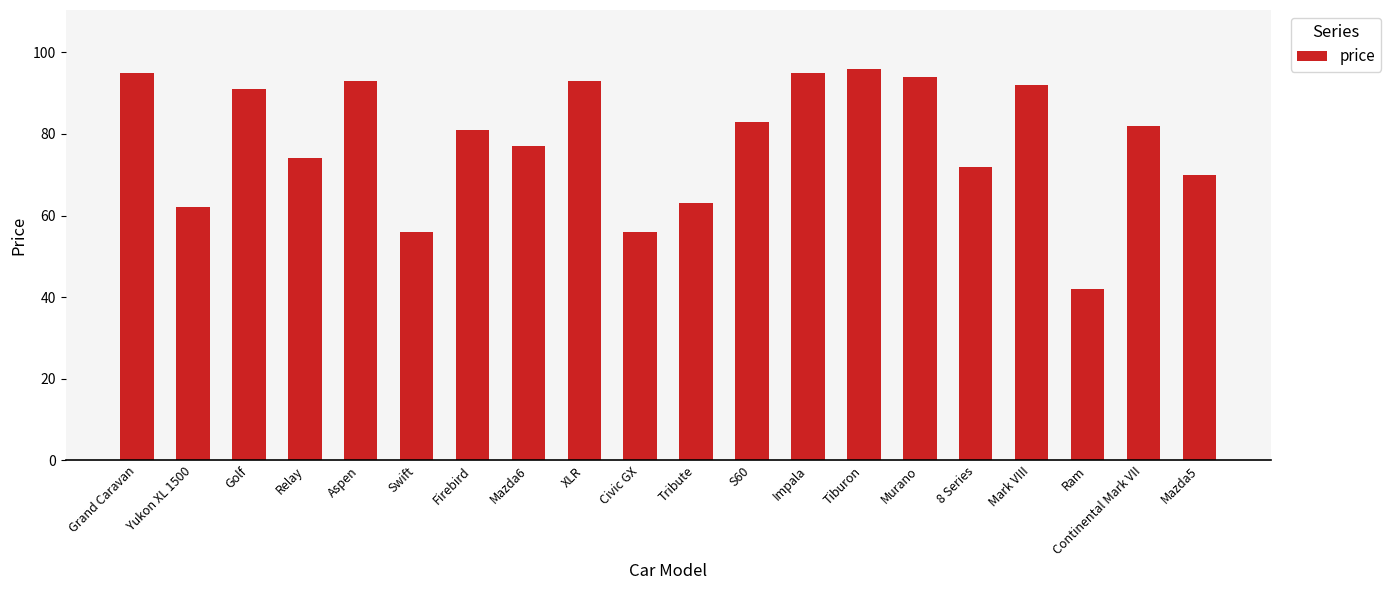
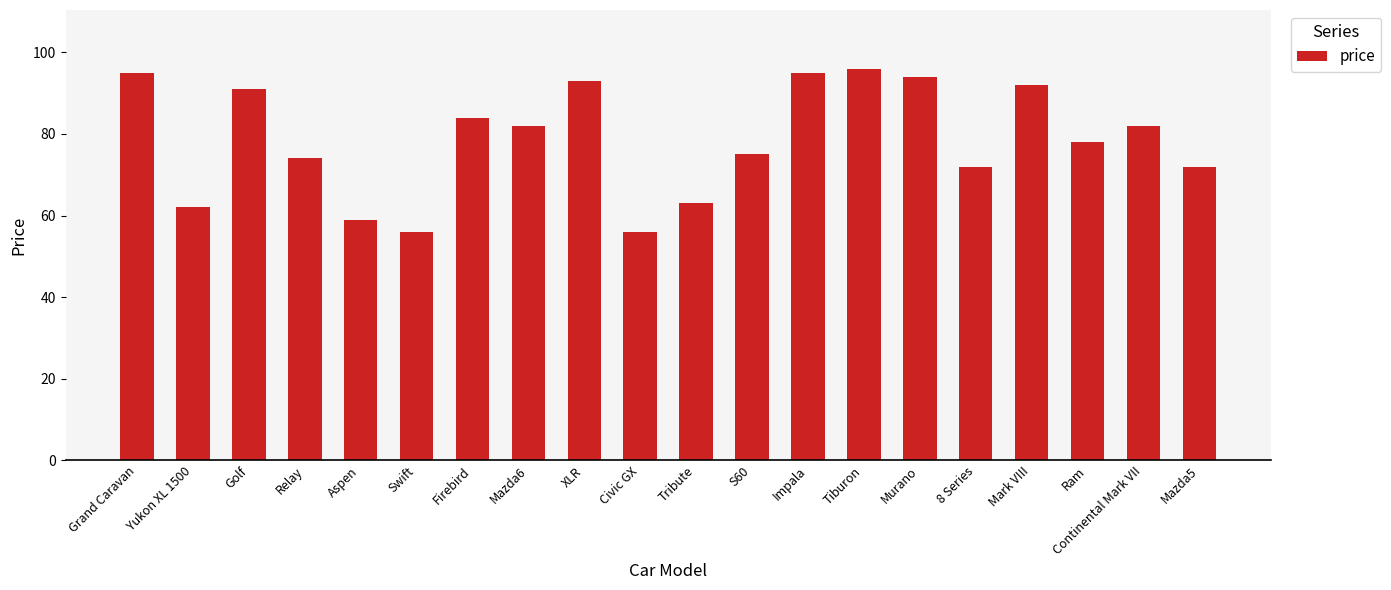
  {
    "Grand Caravan": 95,
    "Yukon XL 1500": 62,
    "Golf": 91,
    "Relay": 74,
-   "Aspen": 93,
+   "Aspen": 59,
    "Swift": 56,
-   "Firebird": 81,
-   "Mazda6": 77,
+   "Firebird": 84,
+   "Mazda6": 82,
    "XLR": 93,
    "Civic GX": 56,
    "Tribute": 63,
-   "S60": 83,
+   "S60": 75,
    "Impala": 95,
    "Tiburon": 96,
    "Murano": 94,
    "8 Series": 72,
    "Mark VIII": 92,
-   "Ram": 42,
+   "Ram": 78,
    "Continental Mark VII": 82,
-   "Mazda5": 70
+   "Mazda5": 72
  }
